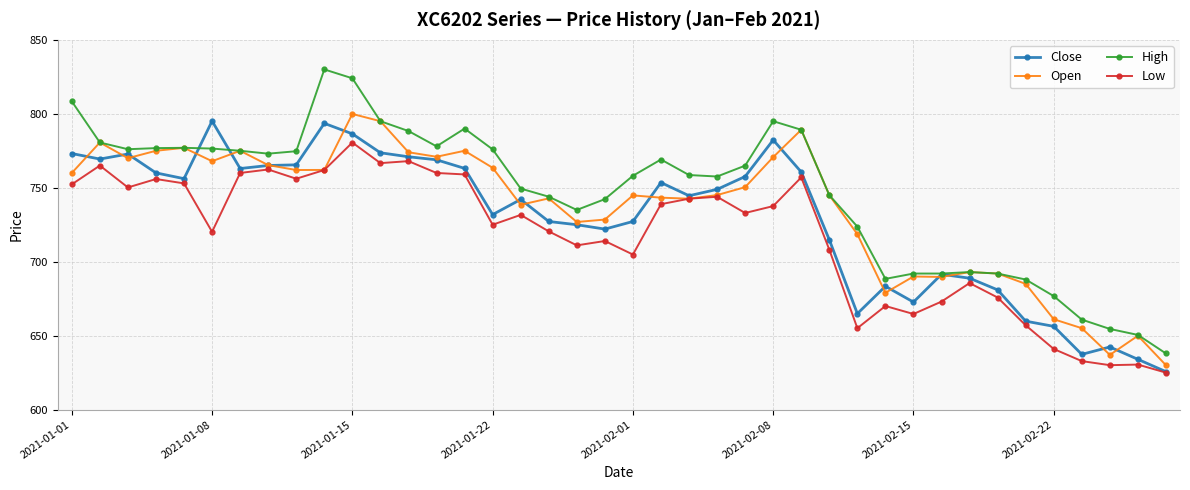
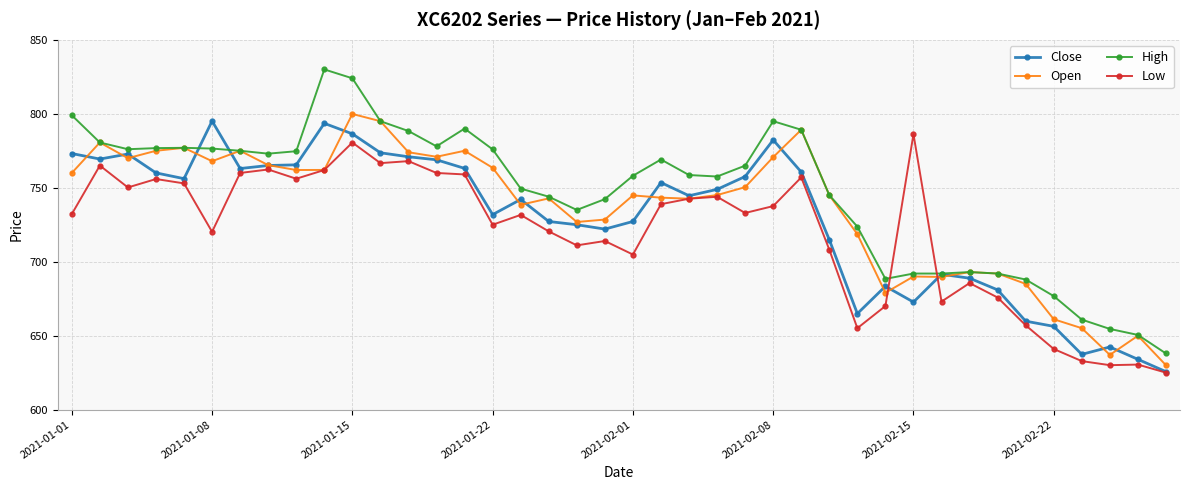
  {
    "Close": {
      "2021-01-01": 773,
      "2021-01-08": 795,
      "2021-01-15": 786,
      "2021-01-22": 732,
      "2021-02-01": 727,
      "2021-02-08": 782,
      "2021-02-15": 673,
      "2021-02-22": 656
    },
    "Open": {
      "2021-01-01": 760,
      "2021-01-08": 768,
      "2021-01-15": 800,
      "2021-01-22": 764,
      "2021-02-01": 745,
      "2021-02-08": 771,
      "2021-02-15": 690,
      "2021-02-22": 661
    },
    "High": {
-     "2021-01-01": 808,
+     "2021-01-01": 799,
      "2021-01-08": 777,
      "2021-01-15": 824,
      "2021-01-22": 776,
      "2021-02-01": 758,
      "2021-02-08": 795,
      "2021-02-15": 692,
      "2021-02-22": 677
    },
    "Low": {
-     "2021-01-01": 752,
+     "2021-01-01": 732,
      "2021-01-08": 720,
      "2021-01-15": 781,
      "2021-01-22": 725,
      "2021-02-01": 705,
      "2021-02-08": 738,
-     "2021-02-15": 665,
+     "2021-02-15": 786,
      "2021-02-22": 641
    }
  }
